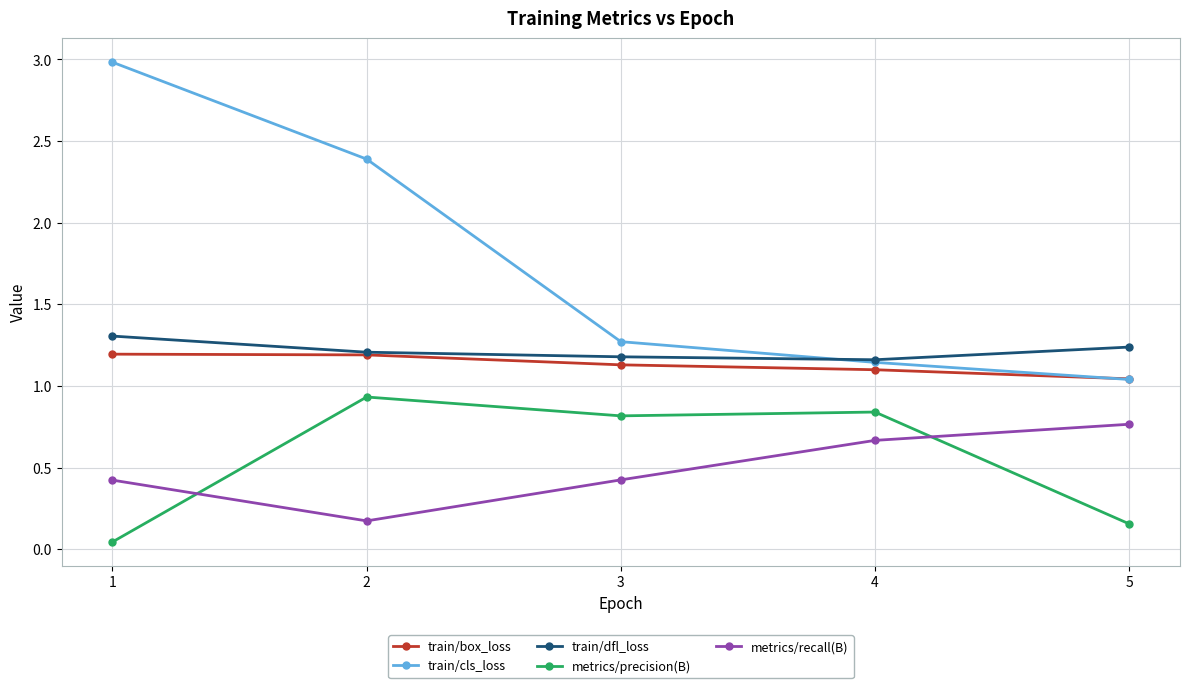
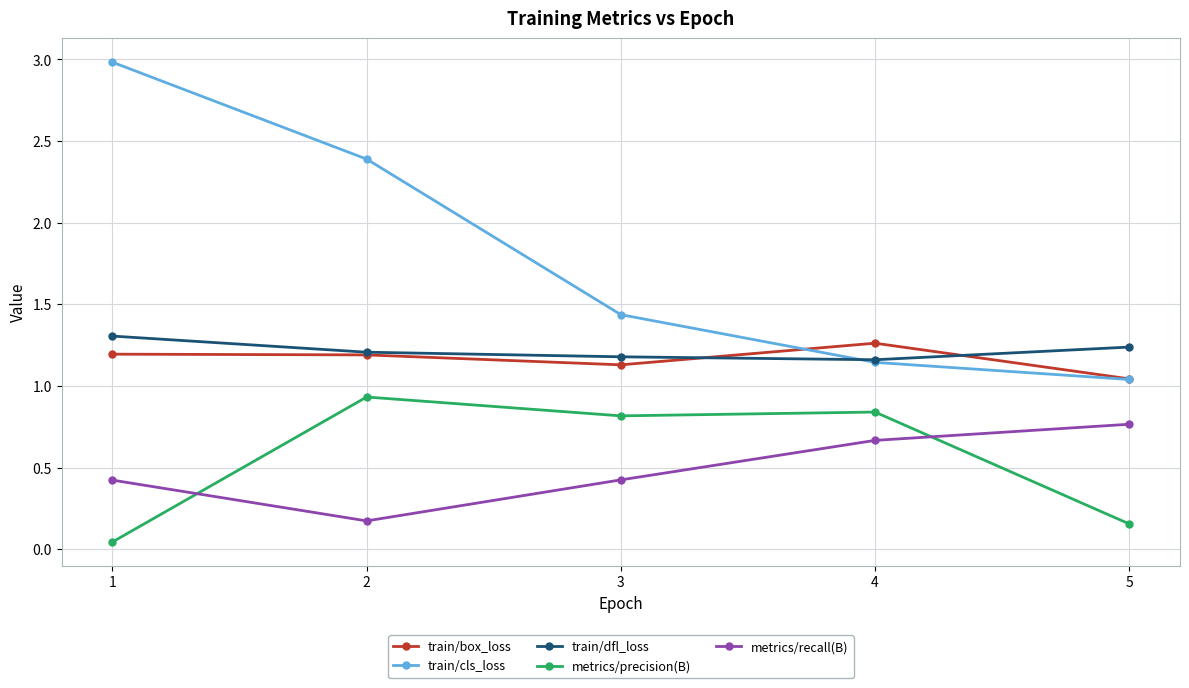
  {
    "train/box_loss": {
      "1": 1.19,
      "2": 1.19,
      "3": 1.13,
-     "4": 1.10
+     "4": 1.26
    },
    "train/cls_loss": {
      "1": 2.98,
      "2": 2.39,
-     "3": 1.27,
+     "3": 1.44,
      "4": 1.14
    },
    "train/dfl_loss": {
      "1": 1.31,
      "2": 1.21,
      "3": 1.18,
      "4": 1.16,
      "5": 1.24
    },
    "metrics/precision(B)": {
      "1": 0.04,
      "2": 0.93,
      "3": 0.82,
      "4": 0.84,
      "5": 0.16
    },
    "metrics/recall(B)": {
      "1": 0.42,
      "2": 0.17,
      "3": 0.42,
      "4": 0.67,
      "5": 0.77
    }
  }
